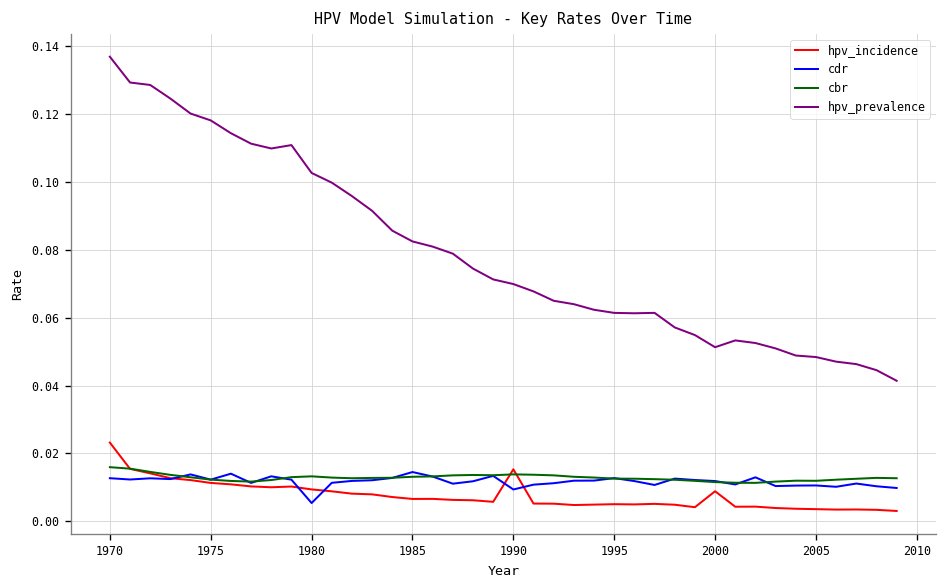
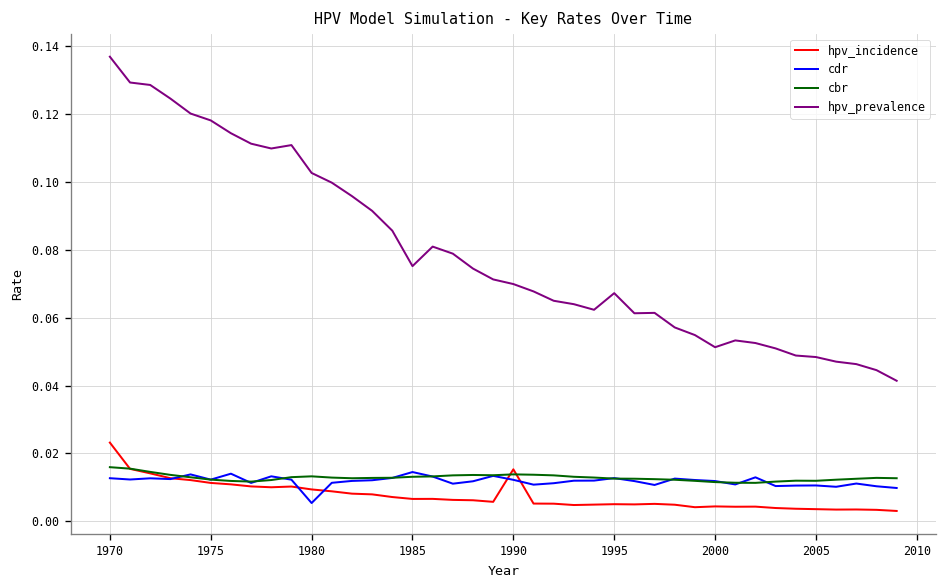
  {
    "hpv_incidence": {
      "1970": 0.023,
      "1975": 0.011,
      "1980": 0.009,
      "1985": 0.007,
      "1990": 0.015,
      "1995": 0.005,
-     "2000": 0.009,
+     "2000": 0.004,
      "2005": 0.004
    },
    "cdr": {
      "1970": 0.013,
      "1980": 0.005,
      "1985": 0.014,
-     "1990": 0.009,
+     "1990": 0.012,
      "2005": 0.011
    },
    "cbr": {
      "1970": 0.016,
      "1980": 0.013,
      "1985": 0.013,
      "1990": 0.014,
      "2005": 0.012
    },
    "hpv_prevalence": {
      "1970": 0.137,
      "1975": 0.118,
      "1980": 0.103,
-     "1985": 0.082,
+     "1985": 0.075,
      "1990": 0.070,
-     "1995": 0.061,
+     "1995": 0.067,
      "2000": 0.051,
      "2005": 0.048
    }
  }
